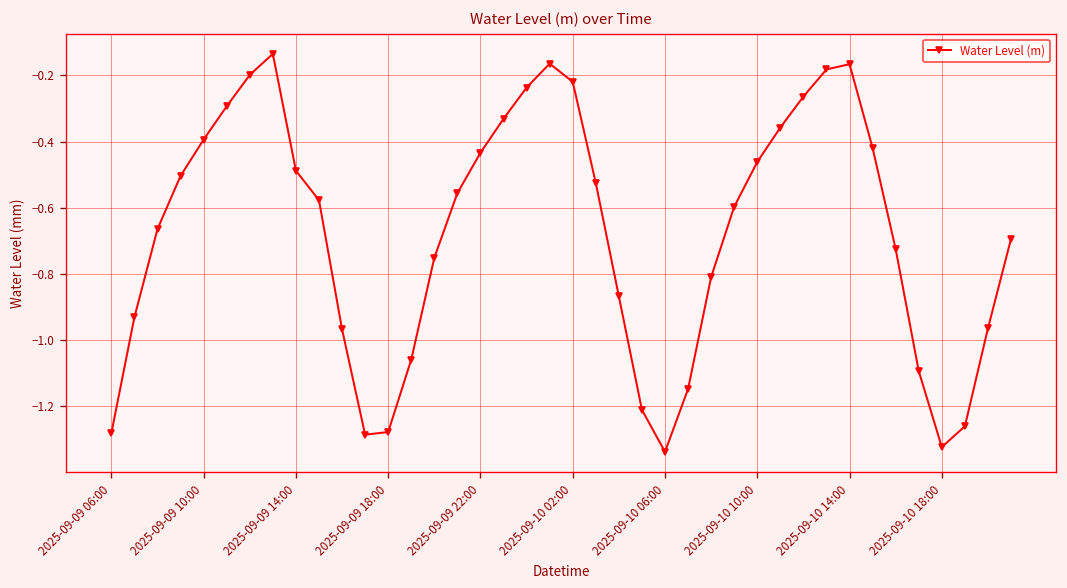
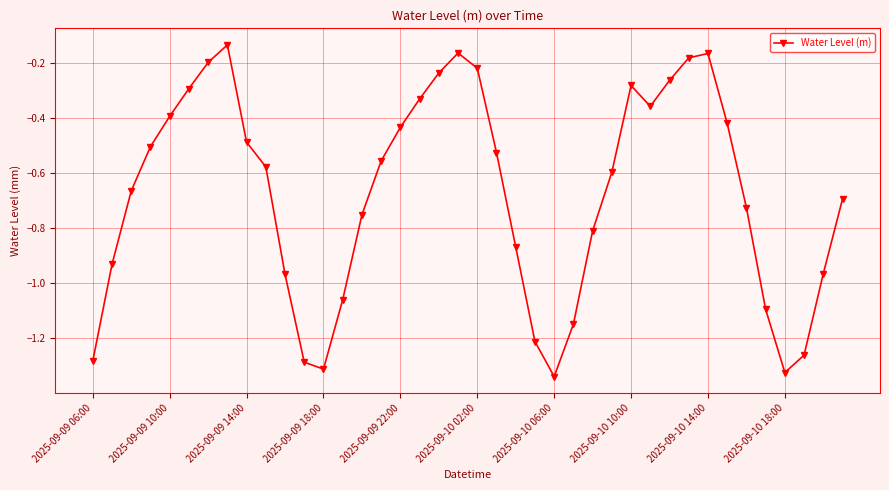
  {
    "2025-09-09 06:00": -1.28,
    "2025-09-09 10:00": -0.39,
    "2025-09-09 14:00": -0.49,
-   "2025-09-09 18:00": -1.28,
+   "2025-09-09 18:00": -1.31,
    "2025-09-09 22:00": -0.43,
    "2025-09-10 02:00": -0.22,
    "2025-09-10 06:00": -1.34,
-   "2025-09-10 10:00": -0.46,
+   "2025-09-10 10:00": -0.28,
    "2025-09-10 14:00": -0.17,
    "2025-09-10 18:00": -1.32
  }
